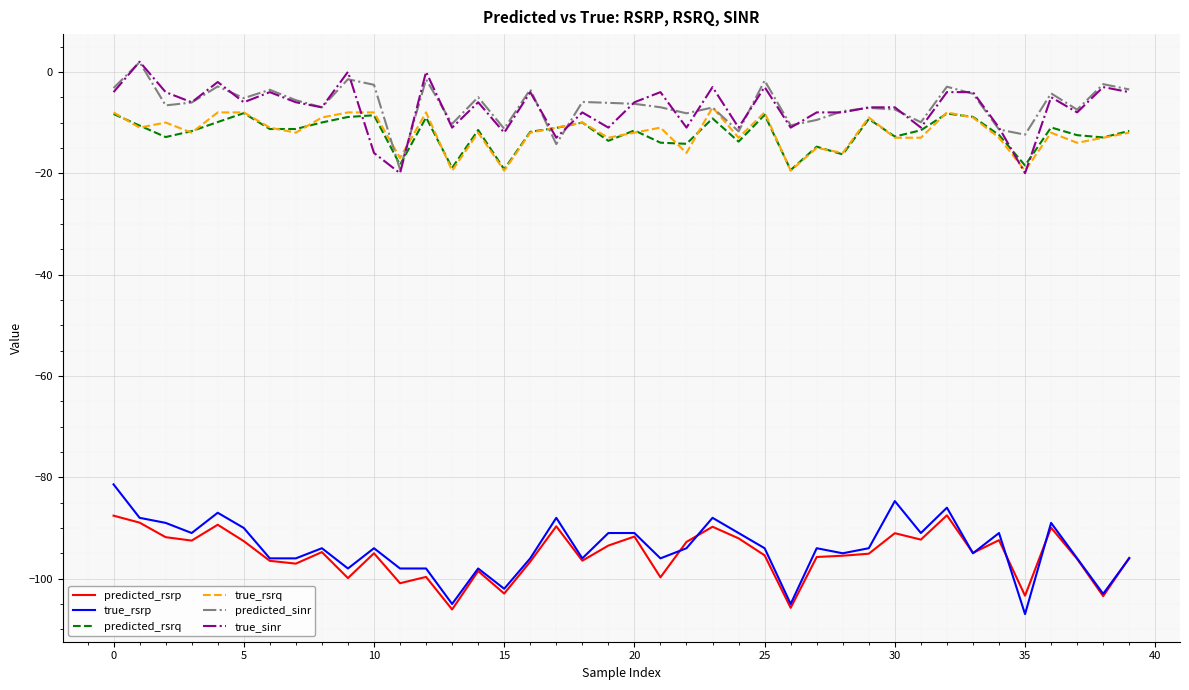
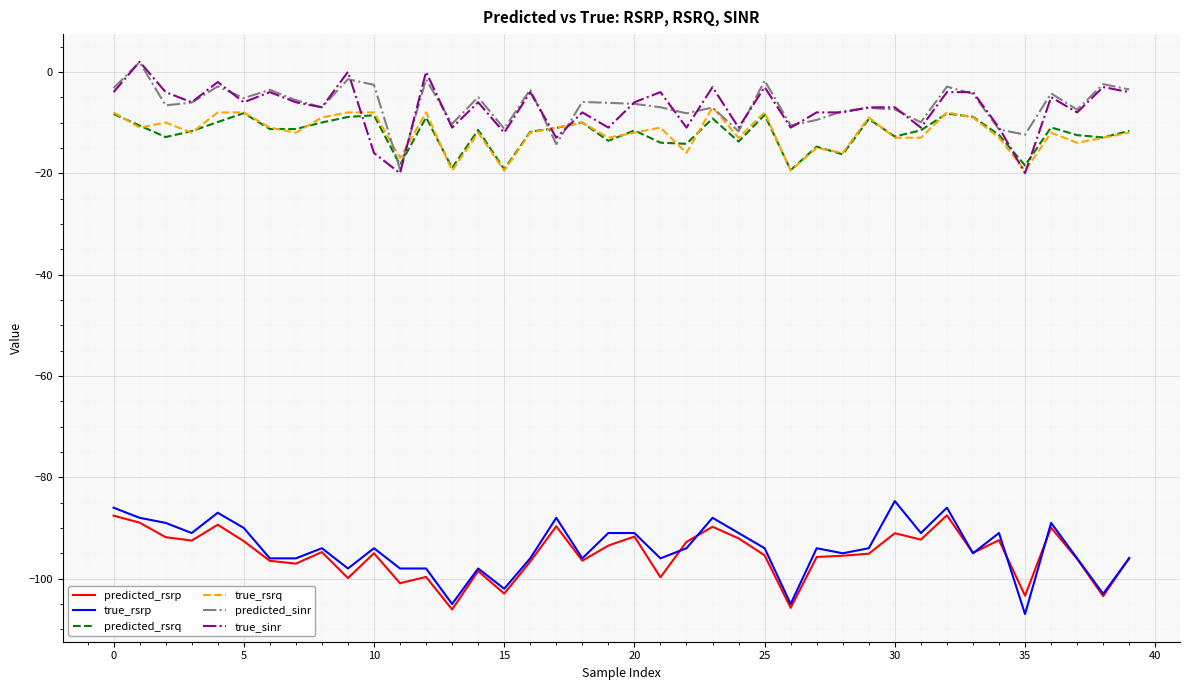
  {
    "predicted_rsrp": {
      "0": -88,
      "5": -93,
      "10": -95,
      "15": -103,
      "20": -92,
      "25": -95,
      "30": -91,
      "35": -103
    },
    "true_rsrp": {
-     "0": -81,
+     "0": -86,
      "5": -90,
      "10": -94,
      "15": -102,
      "20": -91,
      "25": -94,
      "30": -85,
      "35": -107
    },
    "predicted_rsrq": {
      "10": -9,
      "35": -18
    },
    "true_rsrq": {
      "10": -8
    },
    "predicted_sinr": {
      "0": -3,
      "5": -5,
      "10": -3,
      "15": -11,
      "25": -2,
      "35": -12
    },
    "true_sinr": {
      "0": -4,
      "5": -6,
      "10": -16,
      "15": -12,
      "25": -3
    }
  }
